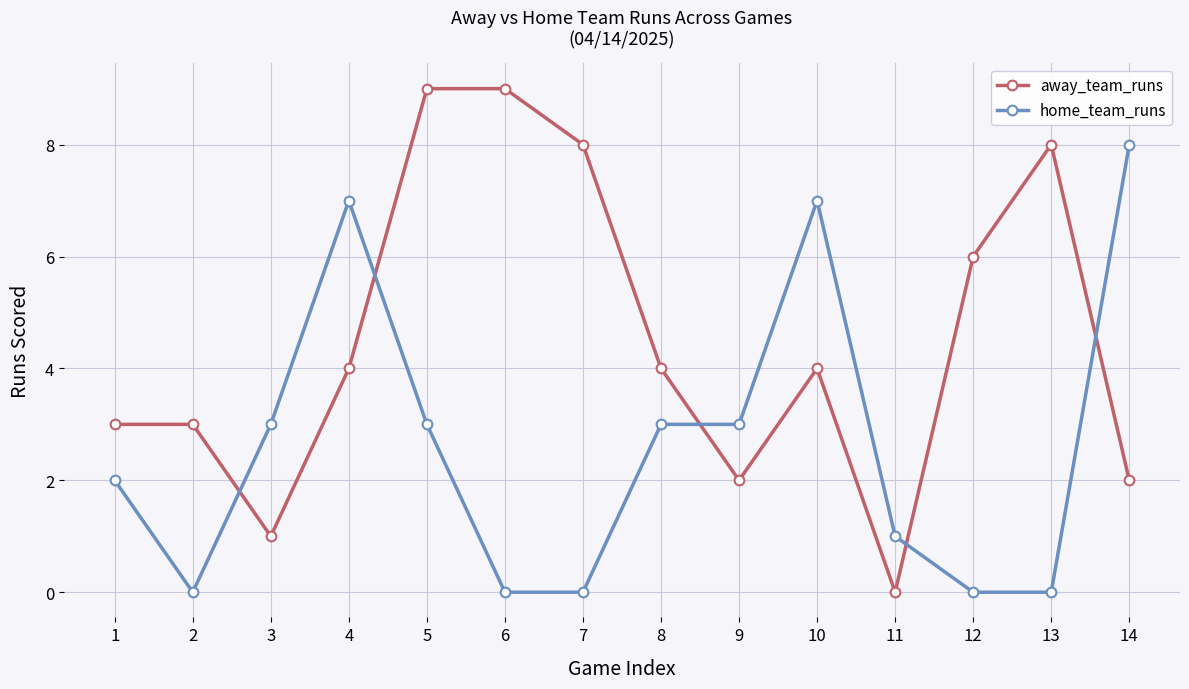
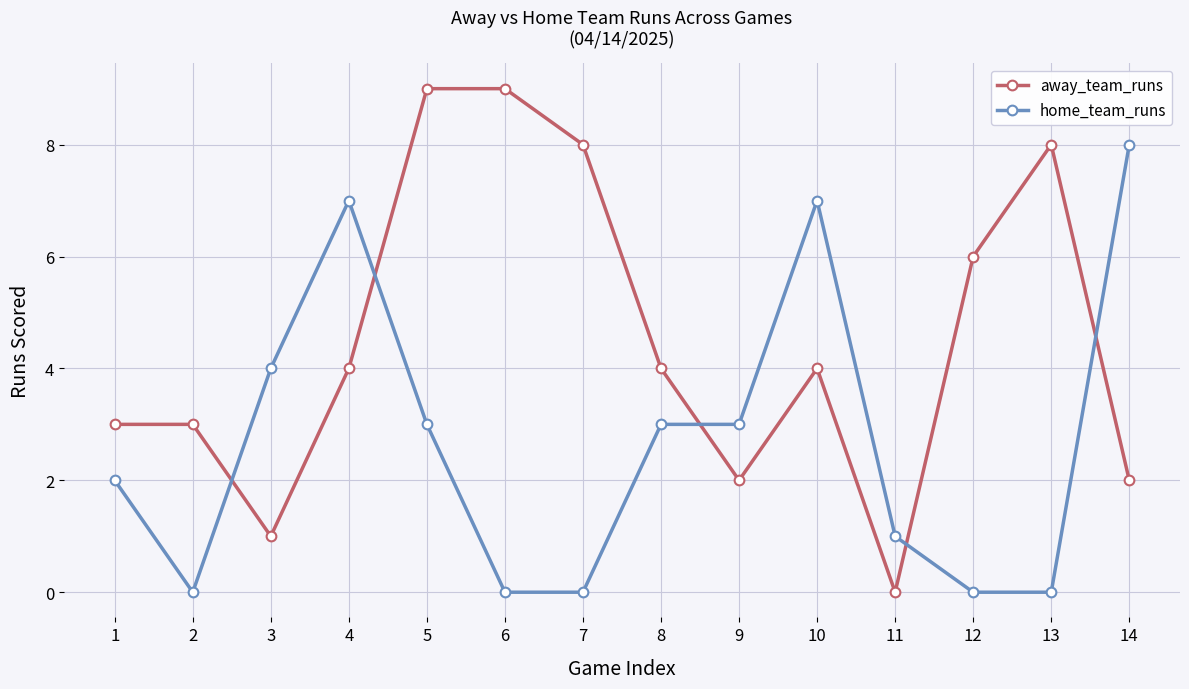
  {
    "away_team_runs": {
      "1": 3,
      "2": 3,
      "3": 1,
      "4": 4,
      "5": 9,
      "6": 9,
      "7": 8,
      "8": 4,
      "9": 2,
      "10": 4,
      "11": 0,
      "12": 6,
      "13": 8,
      "14": 2
    },
    "home_team_runs": {
      "1": 2,
      "2": 0,
-     "3": 3,
+     "3": 4,
      "4": 7,
      "5": 3,
      "6": 0,
      "7": 0,
      "8": 3,
      "9": 3,
      "10": 7,
      "11": 1,
      "12": 0,
      "13": 0,
      "14": 8
    }
  }
